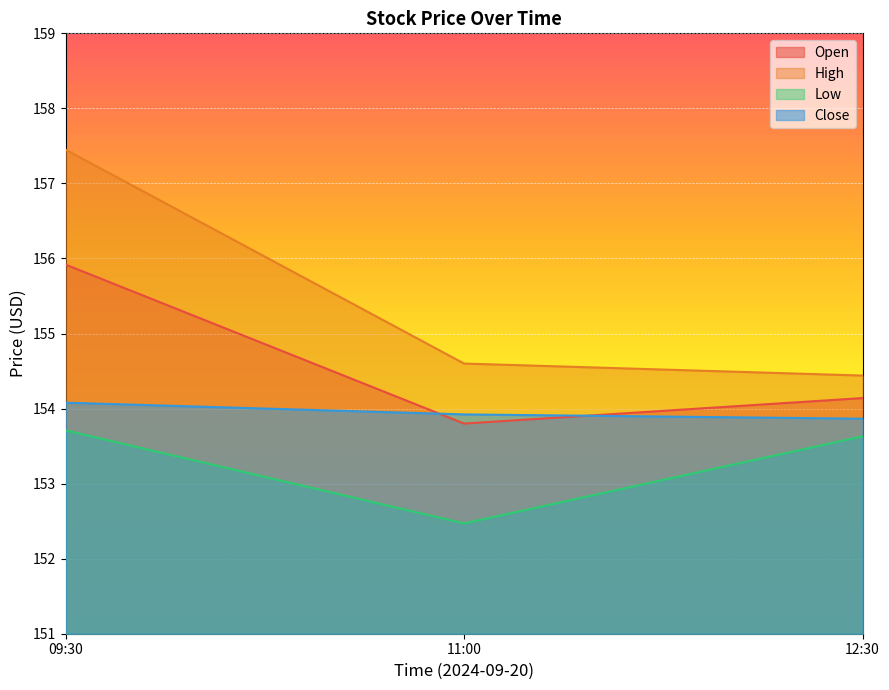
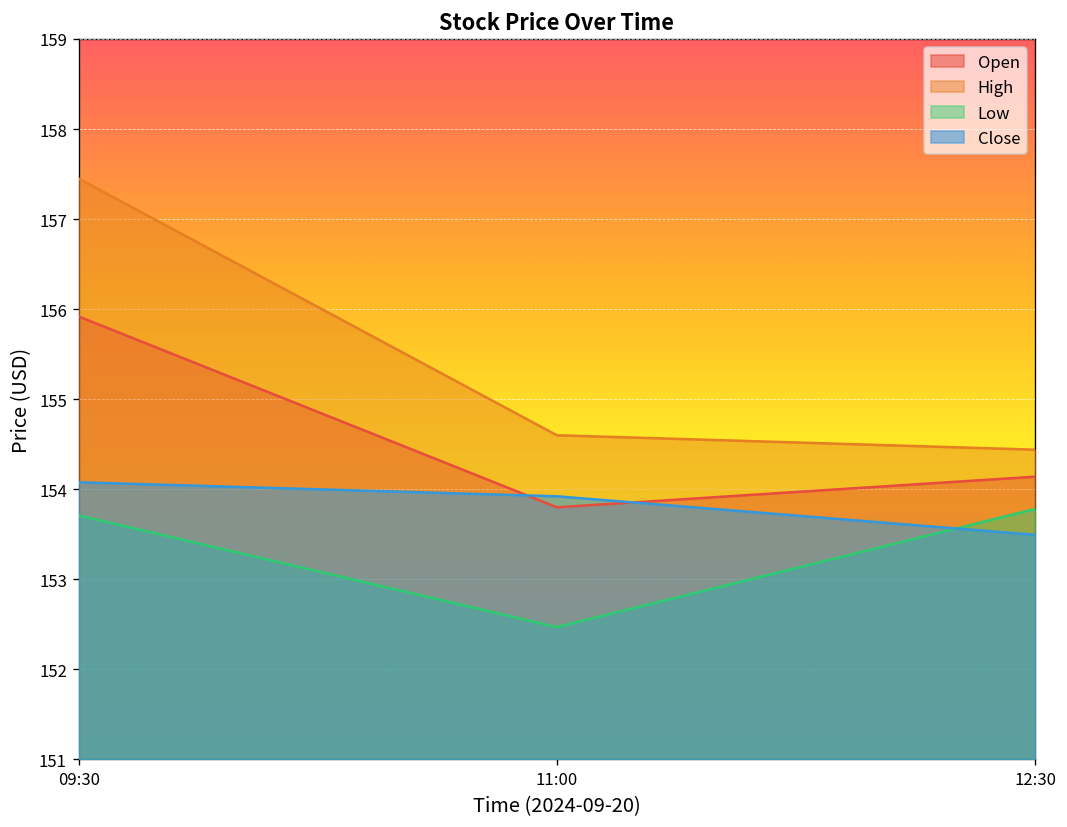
  {
    "Low": {
      "09:30": 153.7,
      "11:00": 152.5,
-     "12:30": 153.6
+     "12:30": 153.8
    },
    "Close": {
      "09:30": 154.1,
      "11:00": 153.9,
-     "12:30": 153.9
+     "12:30": 153.5
    }
  }
